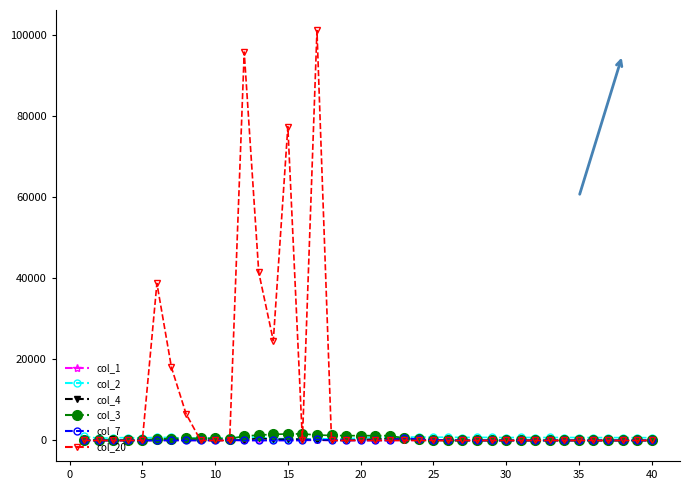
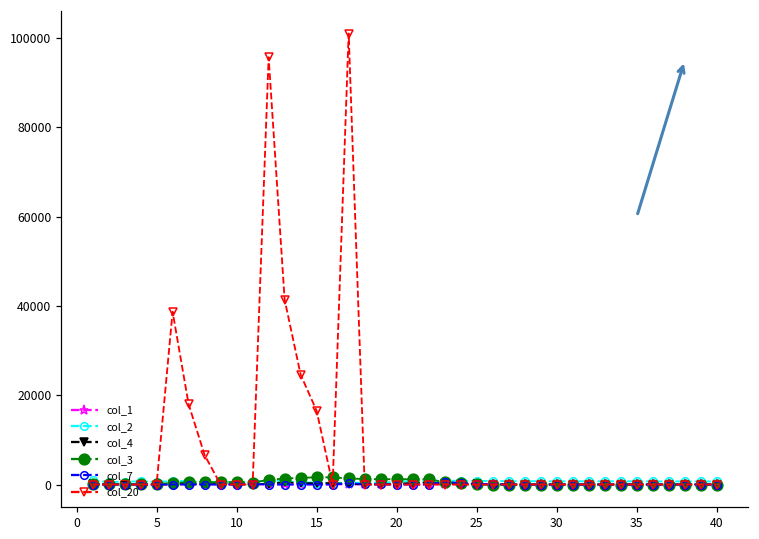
  {
    "col_2": {
      "30": 1000,
      "35": 1000,
      "40": 1000
    },
    "col_3": {
      "15": 2000
    },
    "col_20": {
-     "15": 77000
+     "15": 17000
    }
  }
